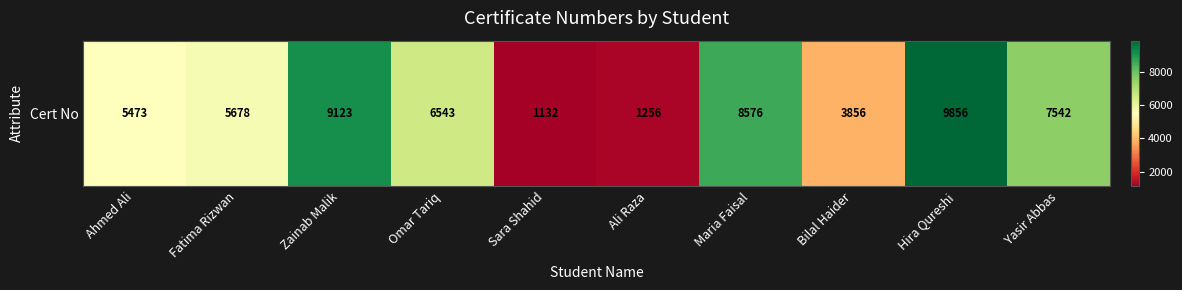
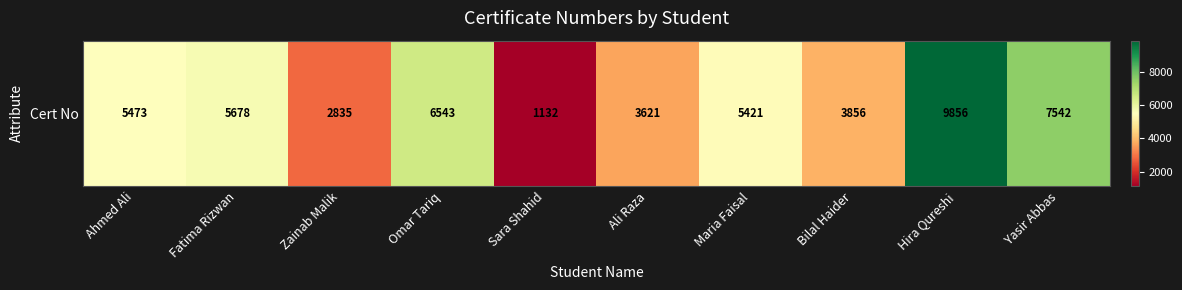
  {
    "Cert No": {
      "Ahmed Ali": 5473,
      "Fatima Rizwan": 5678,
-     "Zainab Malik": 9123,
+     "Zainab Malik": 2835,
      "Omar Tariq": 6543,
      "Sara Shahid": 1132,
-     "Ali Raza": 1256,
-     "Maria Faisal": 8576,
+     "Ali Raza": 3621,
+     "Maria Faisal": 5421,
      "Bilal Haider": 3856,
      "Hira Qureshi": 9856,
      "Yasir Abbas": 7542
    }
  }
